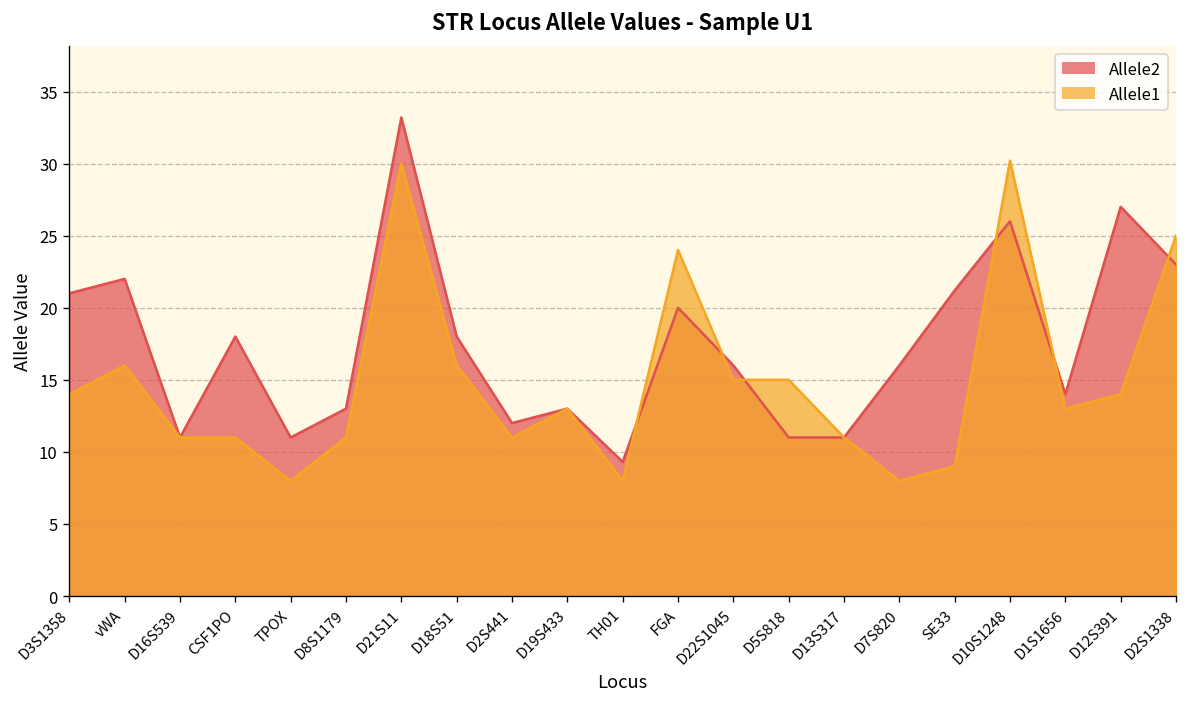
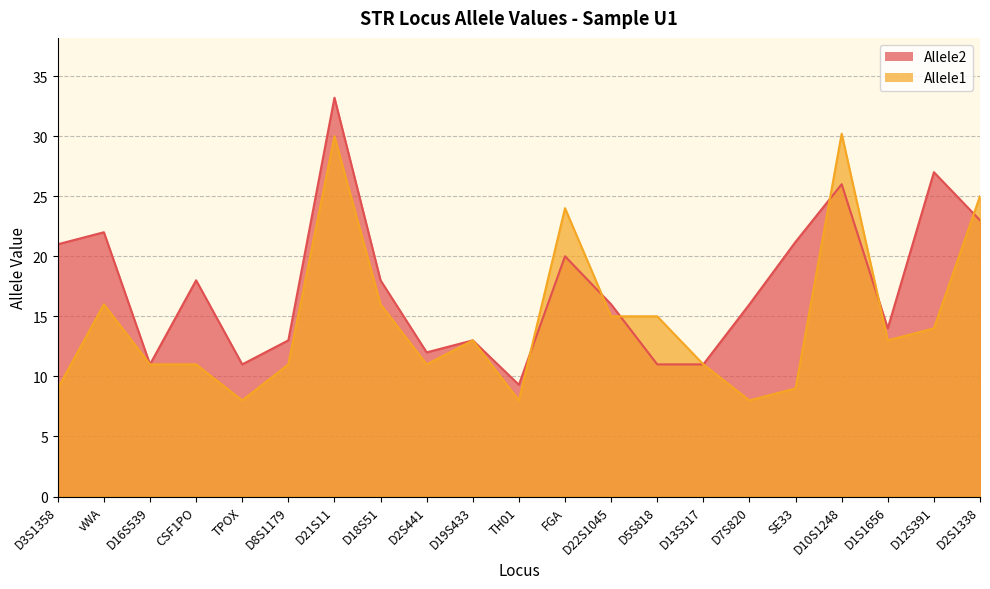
  {
    "Allele2": {
      "D3S1358": 21,
      "vWA": 22,
      "CSF1PO": 18,
      "TPOX": 11,
      "D8S1179": 13,
      "D21S11": 33,
      "D18S51": 18,
      "D2S441": 12,
      "TH01": 9.3,
      "FGA": 20,
      "D22S1045": 16,
      "D5S818": 11,
      "D7S820": 16,
      "SE33": 21,
      "D10S1248": 26,
      "D1S1656": 14,
      "D12S391": 27,
      "D2S1338": 23
    },
    "Allele1": {
-     "D3S1358": 14,
+     "D3S1358": 9,
      "vWA": 16,
      "CSF1PO": 11,
      "TPOX": 8,
      "D8S1179": 11,
      "D21S11": 30,
      "D18S51": 16,
      "D2S441": 11,
      "TH01": 8,
      "FGA": 24,
      "D22S1045": 15,
      "D5S818": 15,
      "D7S820": 8,
      "SE33": 9,
      "D10S1248": 30,
      "D1S1656": 13,
      "D12S391": 14,
      "D2S1338": 25
    }
  }
